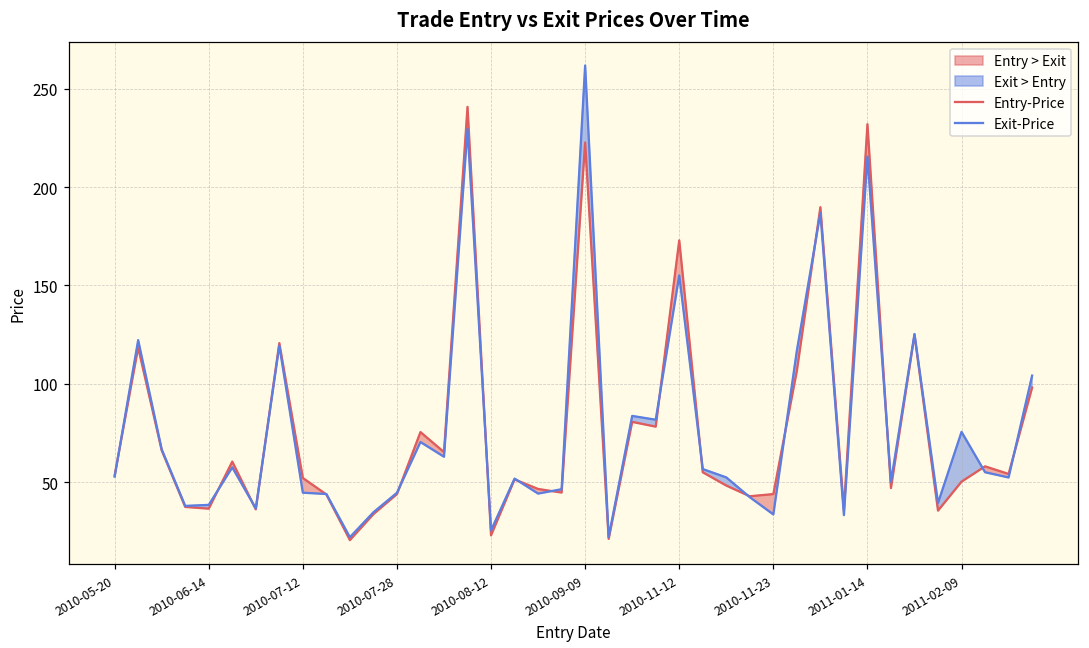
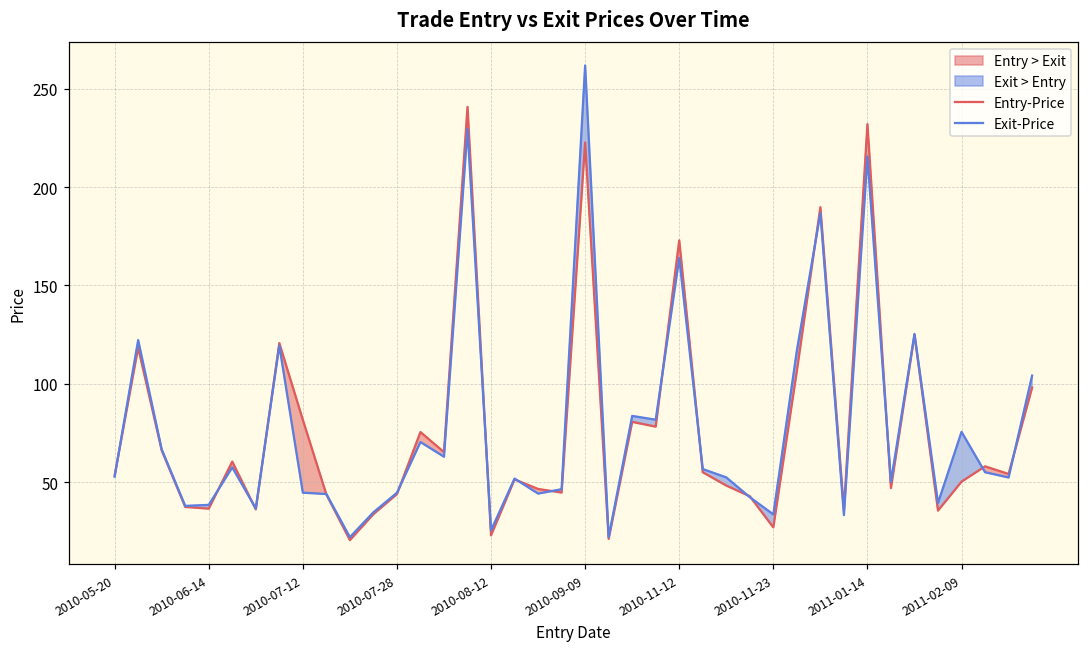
  {
    "Entry-Price": {
-     "2010-07-12": 52,
+     "2010-07-12": 82,
      "2010-08-12": 23,
      "2010-09-09": 223,
      "2010-11-12": 173,
-     "2010-11-23": 44,
+     "2010-11-23": 27,
      "2011-01-14": 232,
      "2011-02-09": 50
    },
    "Exit-Price": {
      "2010-07-12": 45,
      "2010-08-12": 26,
      "2010-09-09": 262,
-     "2010-11-12": 155,
+     "2010-11-12": 164,
      "2010-11-23": 34,
      "2011-01-14": 215,
      "2011-02-09": 76
    }
  }
